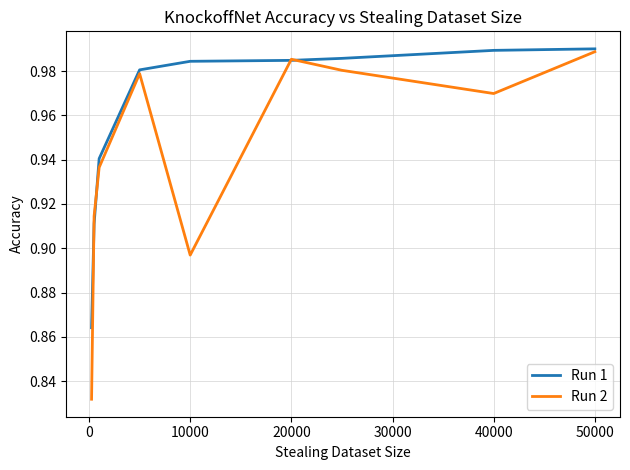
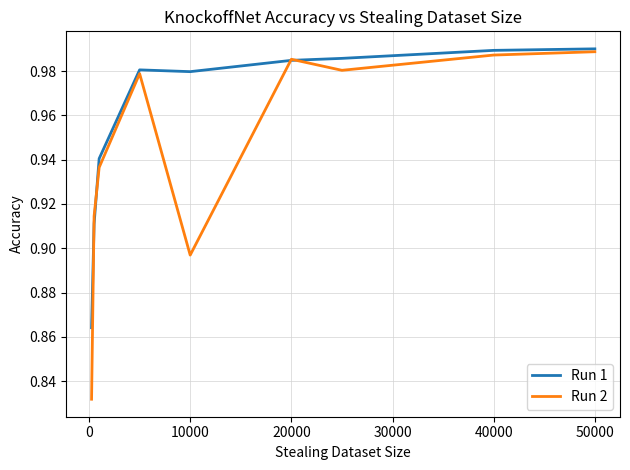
  {
    "Run 1": {
-     "10000": 0.984,
+     "10000": 0.980,
      "40000": 0.989,
      "50000": 0.990
    },
    "Run 2": {
      "10000": 0.897,
-     "40000": 0.970,
+     "40000": 0.987,
      "50000": 0.989
    }
  }
